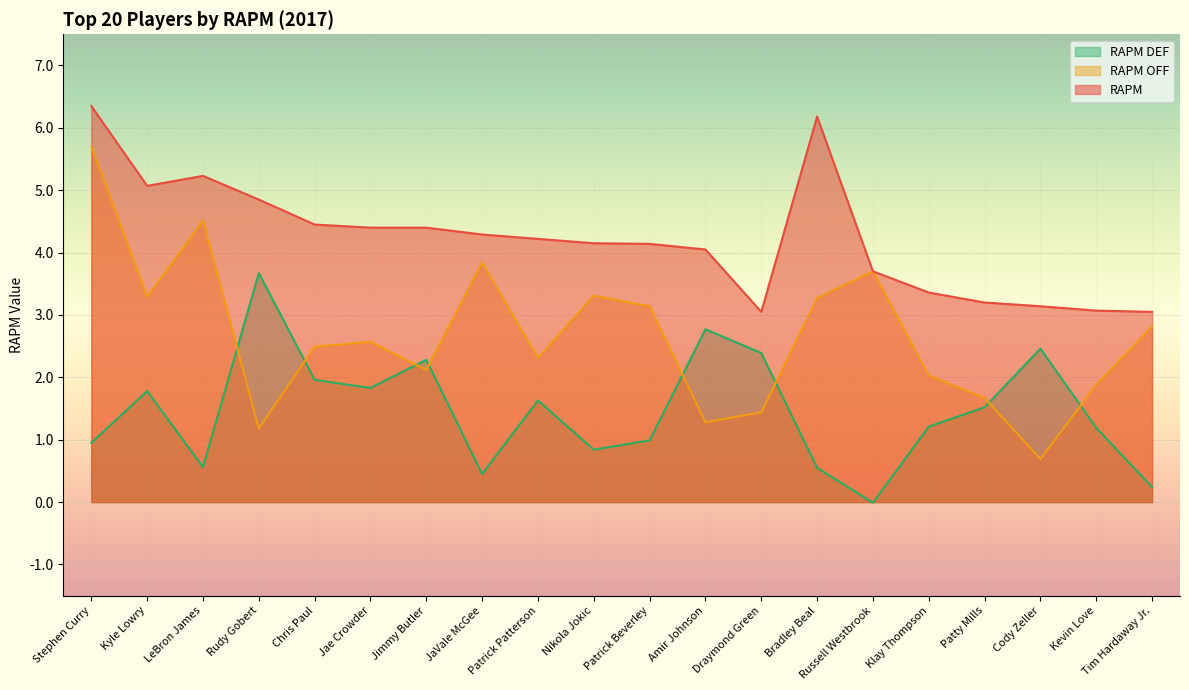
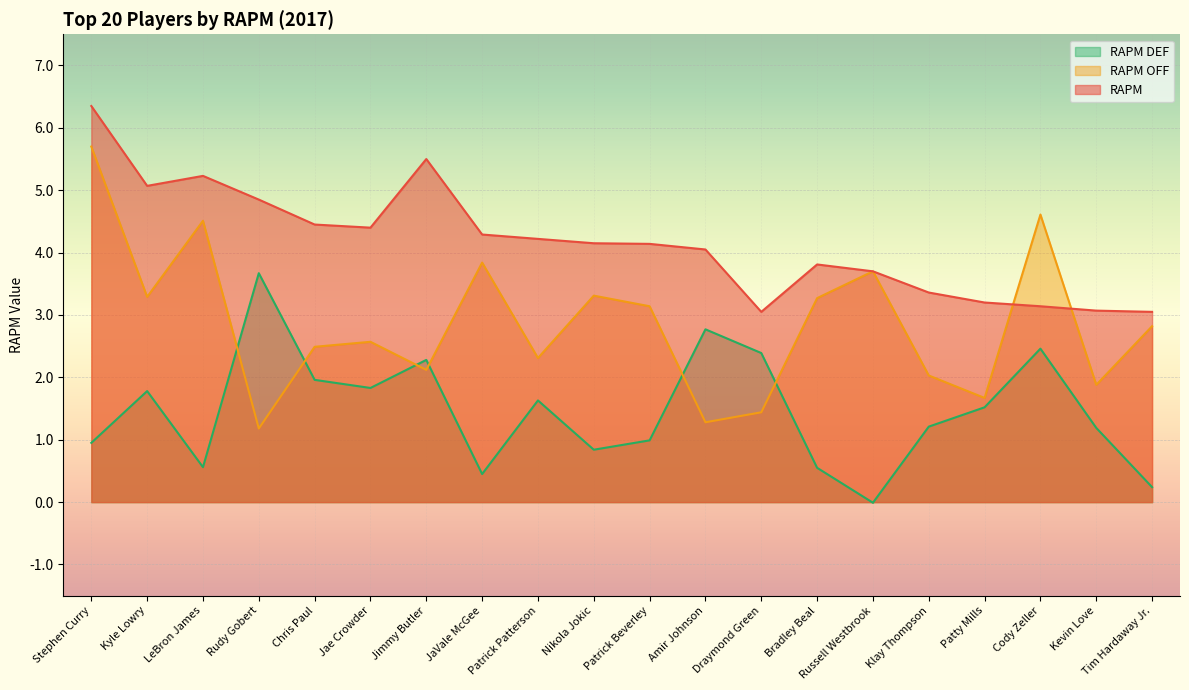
  {
    "RAPM OFF": {
      "Stephen Curry": 5.7,
      "Kyle Lowry": 3.3,
      "LeBron James": 4.5,
      "Rudy Gobert": 1.2,
      "Chris Paul": 2.5,
      "Jae Crowder": 2.6,
      "Jimmy Butler": 2.1,
      "JaVale McGee": 3.8,
      "Patrick Patterson": 2.3,
      "Nikola Jokic": 3.3,
      "Patrick Beverley": 3.1,
      "Amir Johnson": 1.3,
      "Draymond Green": 1.4,
      "Bradley Beal": 3.3,
      "Klay Thompson": 2.0,
      "Patty Mills": 1.7,
-     "Cody Zeller": 0.7,
+     "Cody Zeller": 4.6,
      "Kevin Love": 1.9,
      "Tim Hardaway Jr.": 2.8
    },
    "RAPM": {
      "Stephen Curry": 6.4,
      "Kyle Lowry": 5.1,
      "LeBron James": 5.2,
      "Rudy Gobert": 4.9,
      "Chris Paul": 4.5,
      "Jae Crowder": 4.4,
-     "Jimmy Butler": 4.4,
+     "Jimmy Butler": 5.5,
      "JaVale McGee": 4.3,
      "Patrick Patterson": 4.2,
      "Nikola Jokic": 4.2,
      "Patrick Beverley": 4.1,
      "Amir Johnson": 4.1,
      "Draymond Green": 3.1,
-     "Bradley Beal": 6.2,
+     "Bradley Beal": 3.8,
      "Klay Thompson": 3.4,
      "Patty Mills": 3.2,
      "Cody Zeller": 3.1,
      "Kevin Love": 3.1,
      "Tim Hardaway Jr.": 3.1
    }
  }
